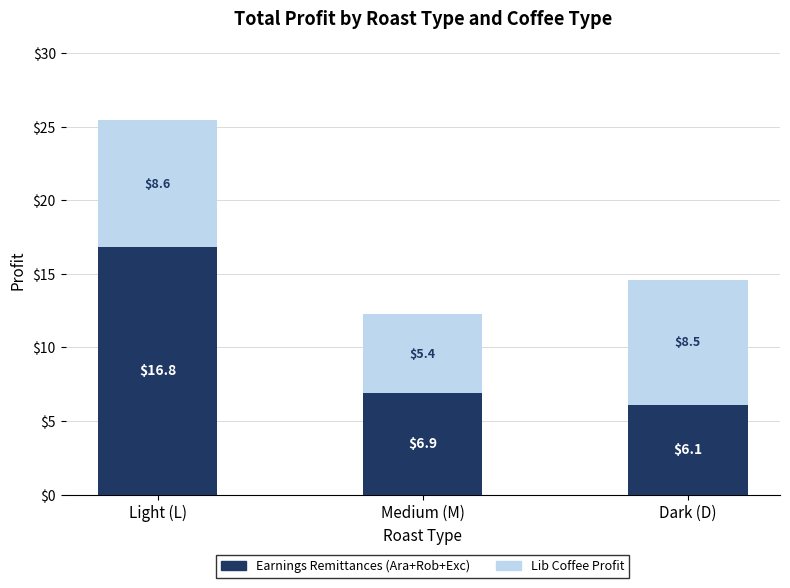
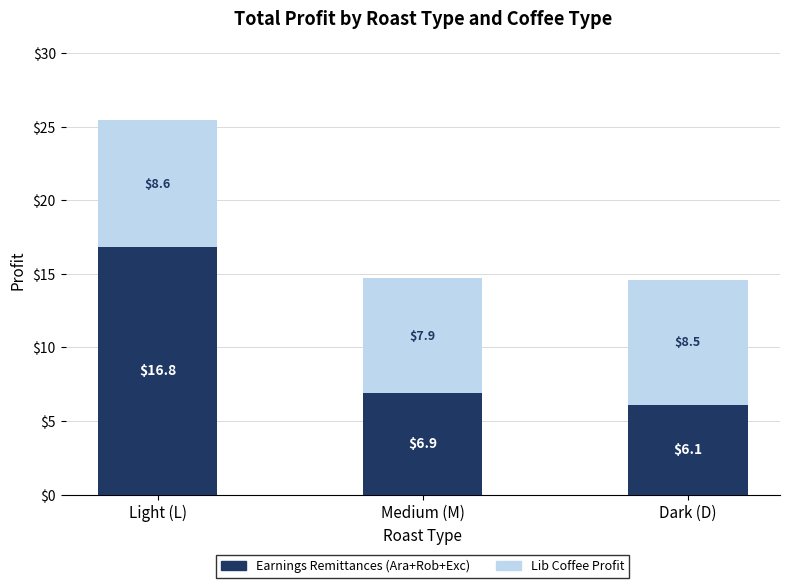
  {
    "Lib Coffee Profit": {
      "Light (L)": "$8.6",
-     "Medium (M)": "$5.4",
+     "Medium (M)": "$7.9",
      "Dark (D)": "$8.5"
    }
  }
